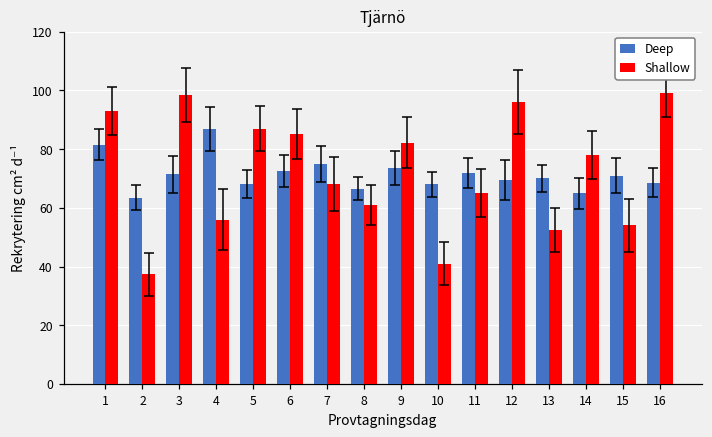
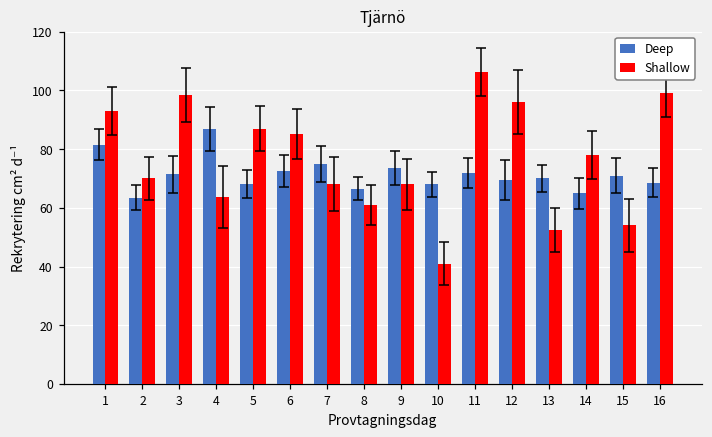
  {
    "Shallow": {
      "1": 93,
-     "2": 37,
+     "2": 70,
      "3": 99,
-     "4": 56,
+     "4": 64,
      "5": 87,
      "6": 85,
      "7": 68,
      "8": 61,
-     "9": 82,
+     "9": 68,
      "10": 41,
-     "11": 65,
+     "11": 106,
      "12": 96,
      "13": 52,
      "14": 78,
      "15": 54,
      "16": 99
    }
  }
